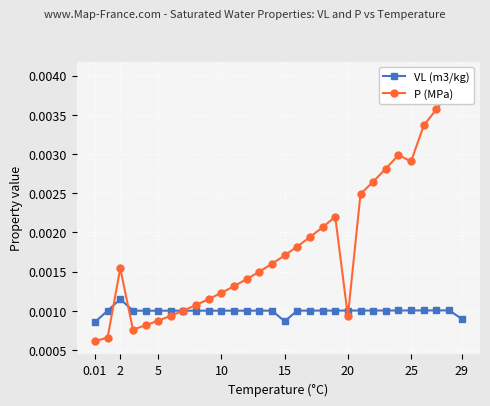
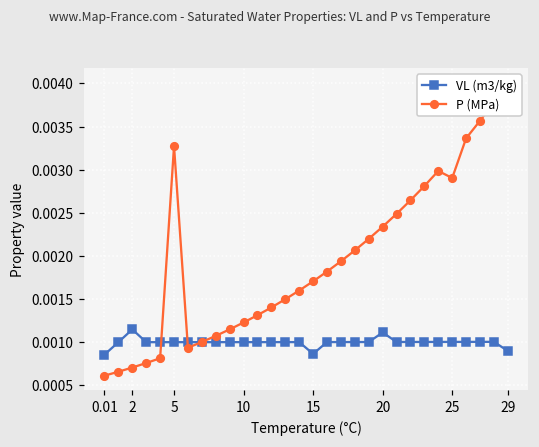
  {
    "VL (m3/kg)": {
      "0.01": 0.0009,
      "2": 0.0011,
      "5": 0.0010,
      "10": 0.0010,
      "15": 0.0009,
-     "20": 0.0010,
+     "20": 0.0011,
      "25": 0.0010,
      "29": 0.0009
    },
    "P (MPa)": {
      "0.01": 0.0006,
-     "2": 0.0015,
-     "5": 0.0009,
+     "2": 0.0007,
+     "5": 0.0033,
      "10": 0.0012,
      "15": 0.0017,
-     "20": 0.0009,
+     "20": 0.0023,
      "25": 0.0029
    }
  }
